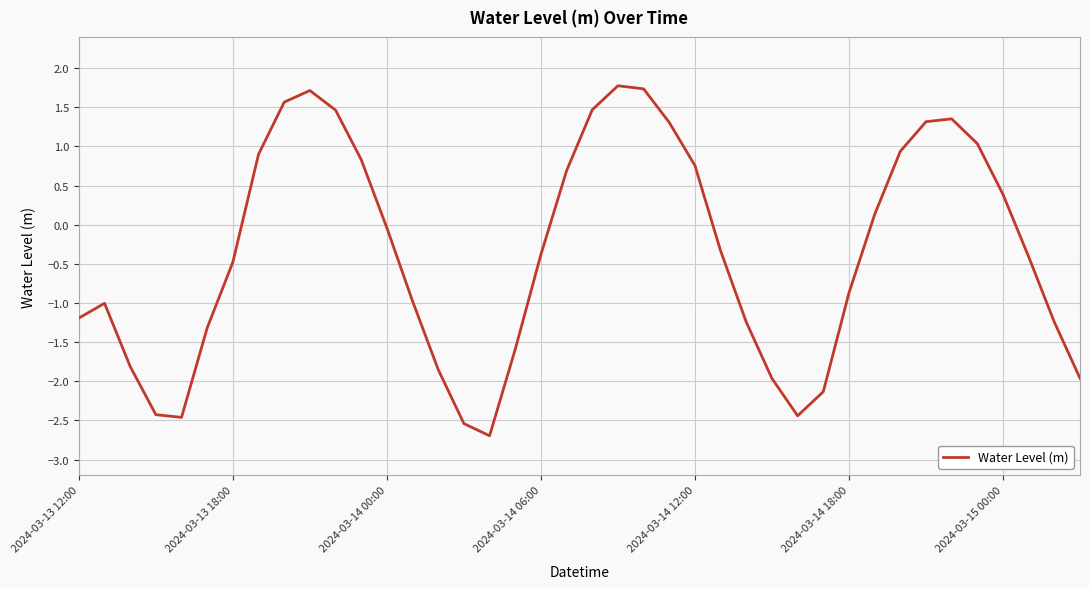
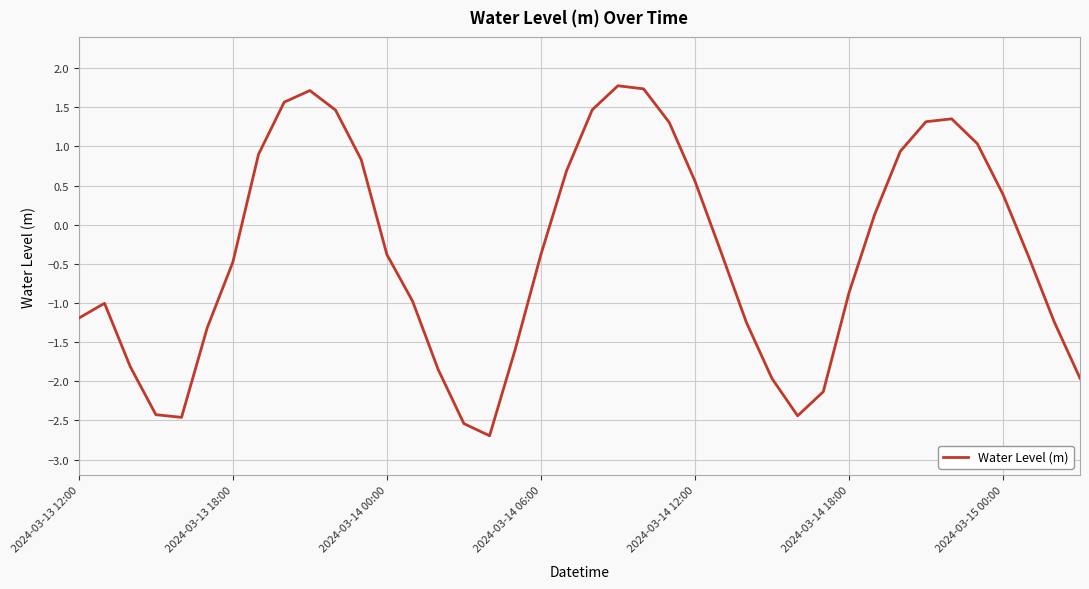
  {
    "2024-03-13 12:00": -1.2,
    "2024-03-13 18:00": -0.5,
-   "2024-03-14 00:00": 0.0,
+   "2024-03-14 00:00": -0.4,
    "2024-03-14 06:00": -0.4,
-   "2024-03-14 12:00": 0.8,
+   "2024-03-14 12:00": 0.6,
    "2024-03-14 18:00": -0.9,
    "2024-03-15 00:00": 0.4
  }
